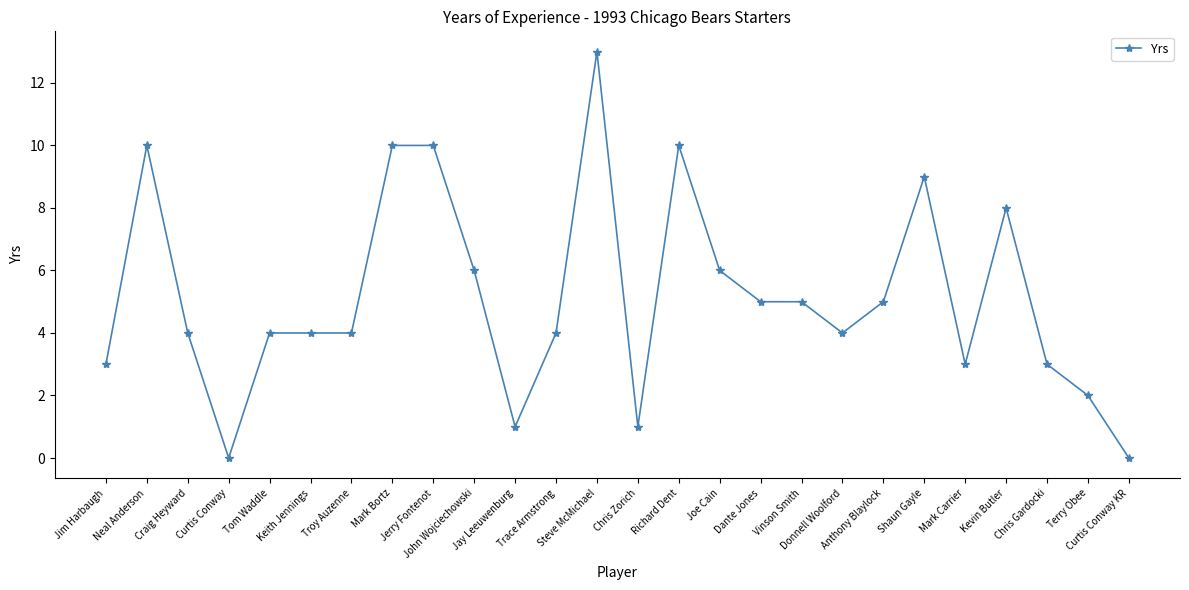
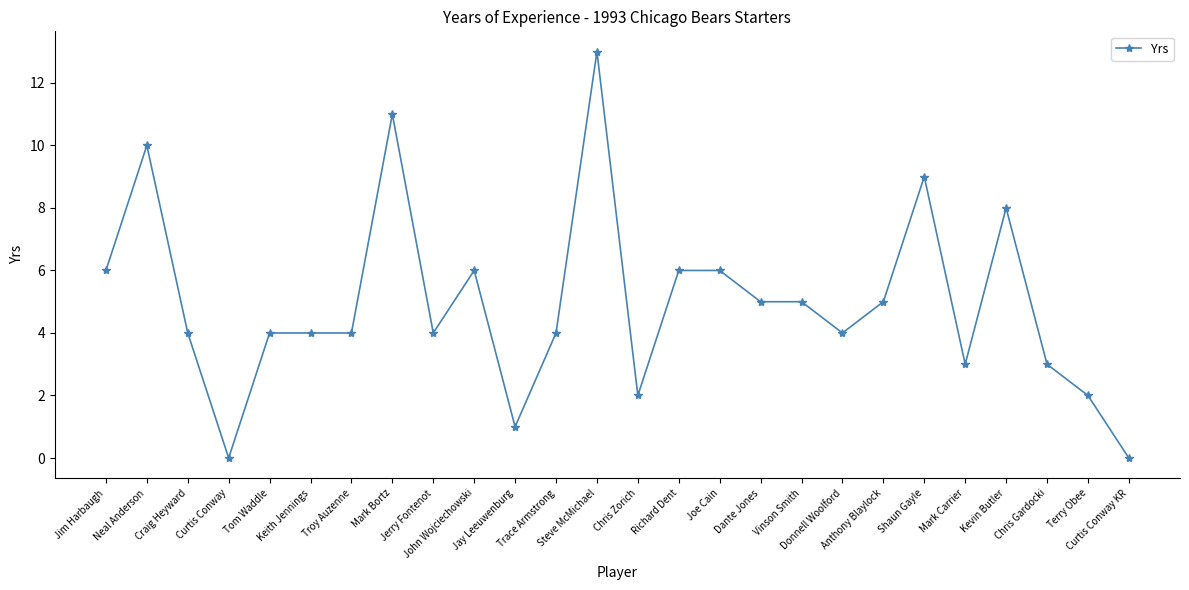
  {
-   "Jim Harbaugh": 3,
+   "Jim Harbaugh": 6,
    "Neal Anderson": 10,
    "Craig Heyward": 4,
    "Curtis Conway": 0,
    "Tom Waddle": 4,
    "Keith Jennings": 4,
    "Troy Auzenne": 4,
-   "Mark Bortz": 10,
-   "Jerry Fontenot": 10,
+   "Mark Bortz": 11,
+   "Jerry Fontenot": 4,
    "John Wojciechowski": 6,
    "Jay Leeuwenburg": 1,
    "Trace Armstrong": 4,
    "Steve McMichael": 13,
-   "Chris Zorich": 1,
-   "Richard Dent": 10,
+   "Chris Zorich": 2,
+   "Richard Dent": 6,
    "Joe Cain": 6,
    "Dante Jones": 5,
    "Vinson Smith": 5,
    "Donnell Woolford": 4,
    "Anthony Blaylock": 5,
    "Shaun Gayle": 9,
    "Mark Carrier": 3,
    "Kevin Butler": 8,
    "Chris Gardocki": 3,
    "Terry Obee": 2,
    "Curtis Conway KR": 0
  }
